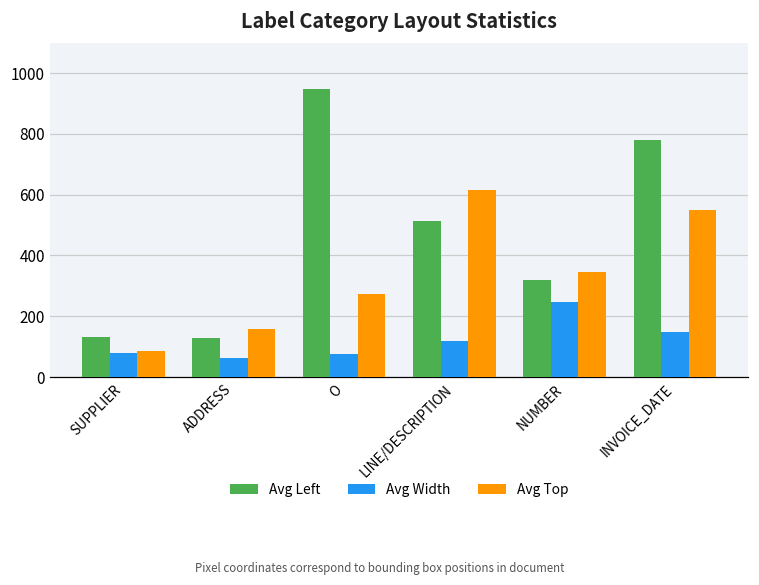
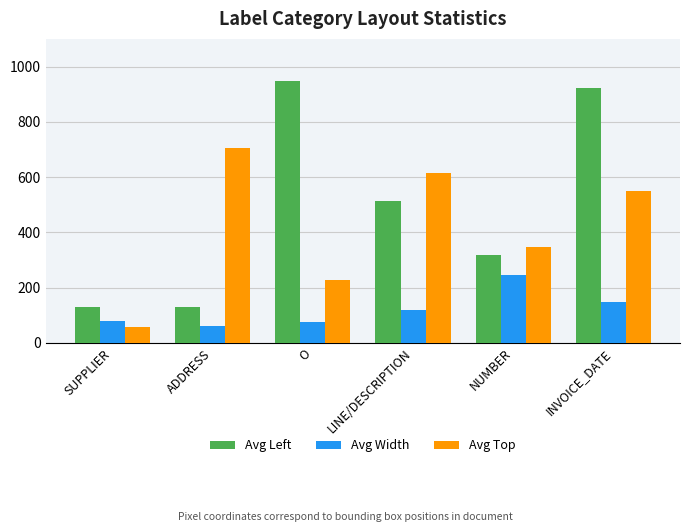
  {
    "Avg Left": {
      "SUPPLIER": 130,
      "ADDRESS": 130,
      "O": 950,
      "LINE/DESCRIPTION": 510,
      "NUMBER": 320,
-     "INVOICE_DATE": 780
+     "INVOICE_DATE": 920
    },
    "Avg Width": {
      "SUPPLIER": 80,
      "ADDRESS": 60,
      "O": 80,
      "LINE/DESCRIPTION": 120,
      "NUMBER": 250,
      "INVOICE_DATE": 150
    },
    "Avg Top": {
-     "SUPPLIER": 90,
-     "ADDRESS": 160,
-     "O": 270,
+     "SUPPLIER": 60,
+     "ADDRESS": 700,
+     "O": 230,
      "LINE/DESCRIPTION": 610,
      "NUMBER": 350,
      "INVOICE_DATE": 550
    }
  }
